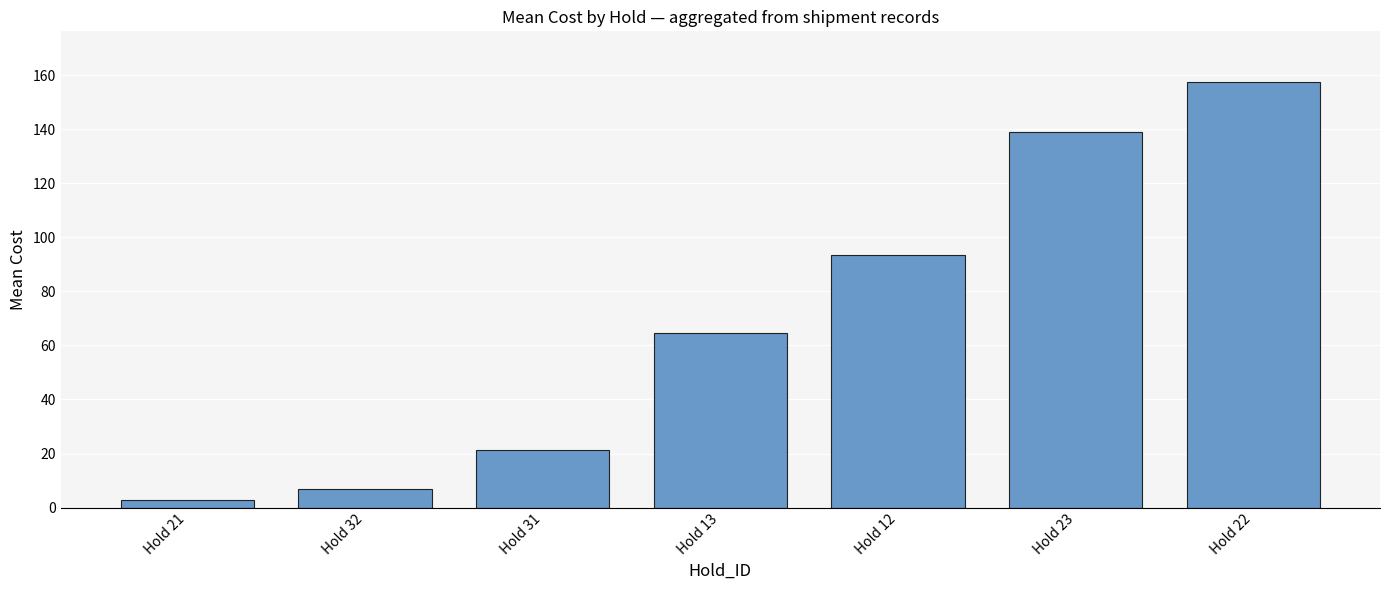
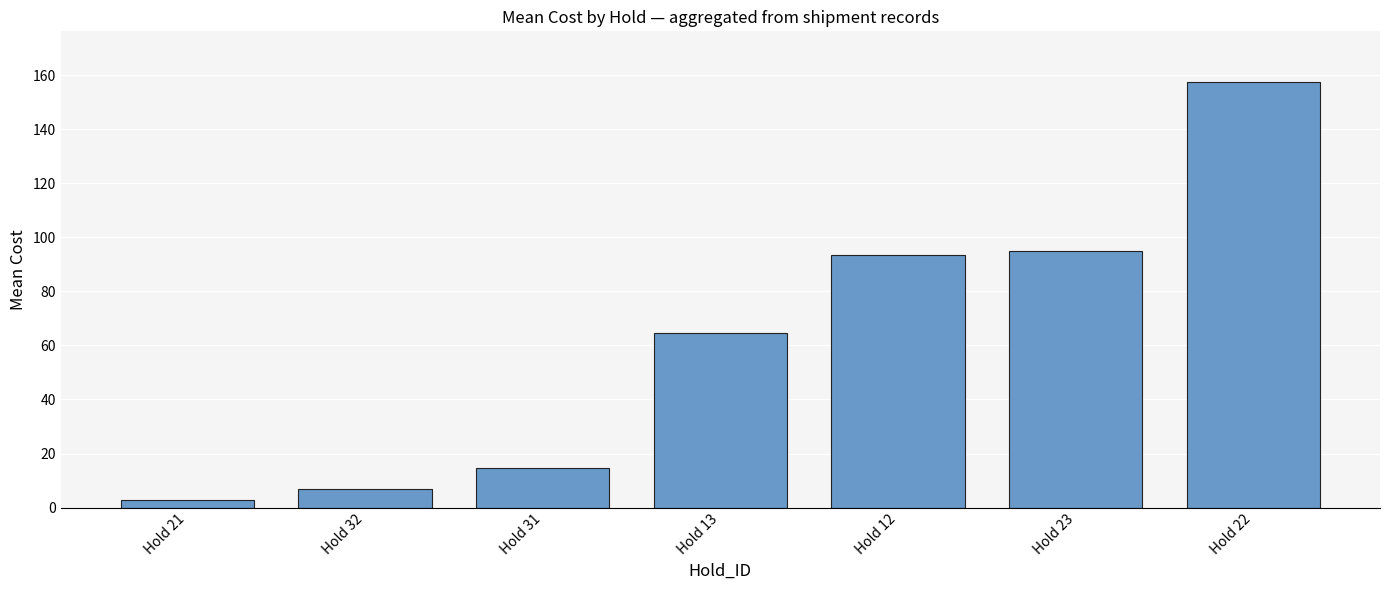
  {
    "Hold 21": 3,
    "Hold 32": 7,
-   "Hold 31": 21,
+   "Hold 31": 15,
    "Hold 13": 65,
    "Hold 12": 93,
-   "Hold 23": 139,
+   "Hold 23": 95,
    "Hold 22": 157
  }
